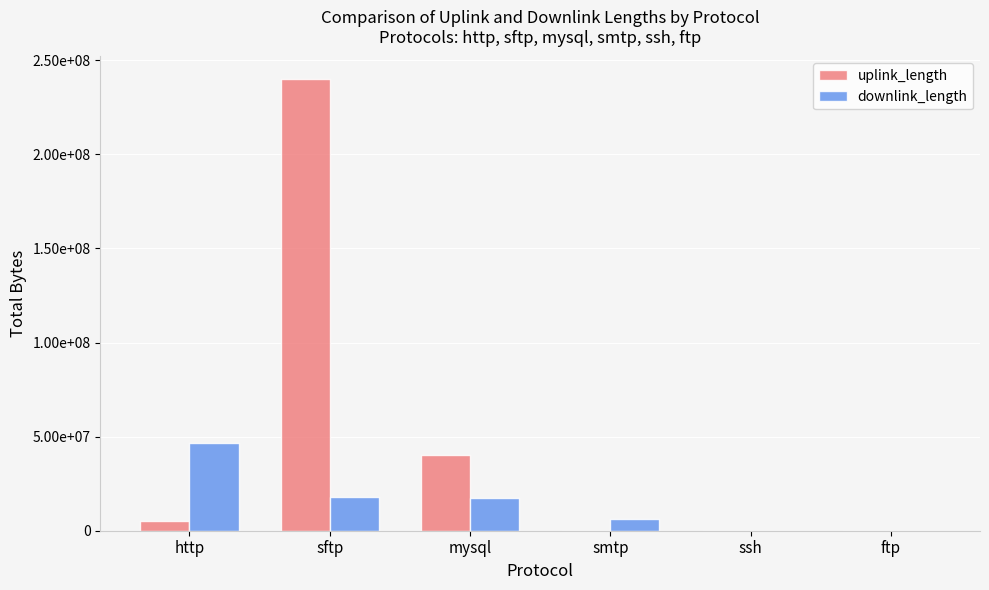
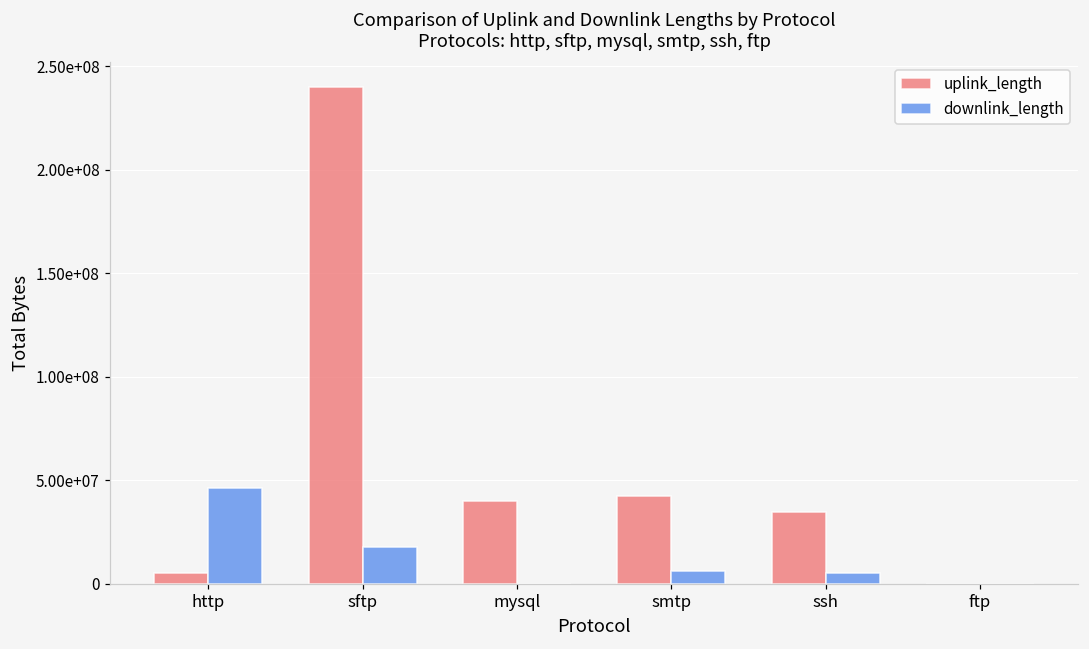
  {
    "uplink_length": {
      "http": 5000000,
      "sftp": 240000000,
      "mysql": 40000000,
-     "smtp": 0,
-     "ssh": 0
+     "smtp": 42000000,
+     "ssh": 34000000
    },
    "downlink_length": {
      "http": 46000000,
      "sftp": 18000000,
-     "mysql": 18000000,
+     "mysql": 0,
      "smtp": 6000000,
-     "ssh": 0
+     "ssh": 5000000
    }
  }
